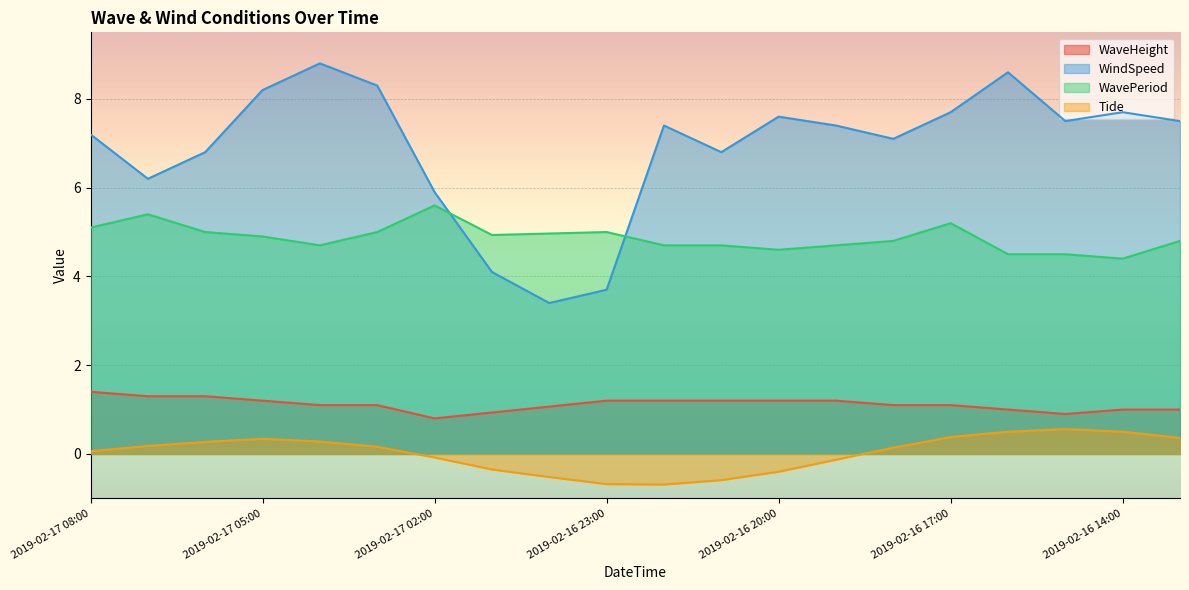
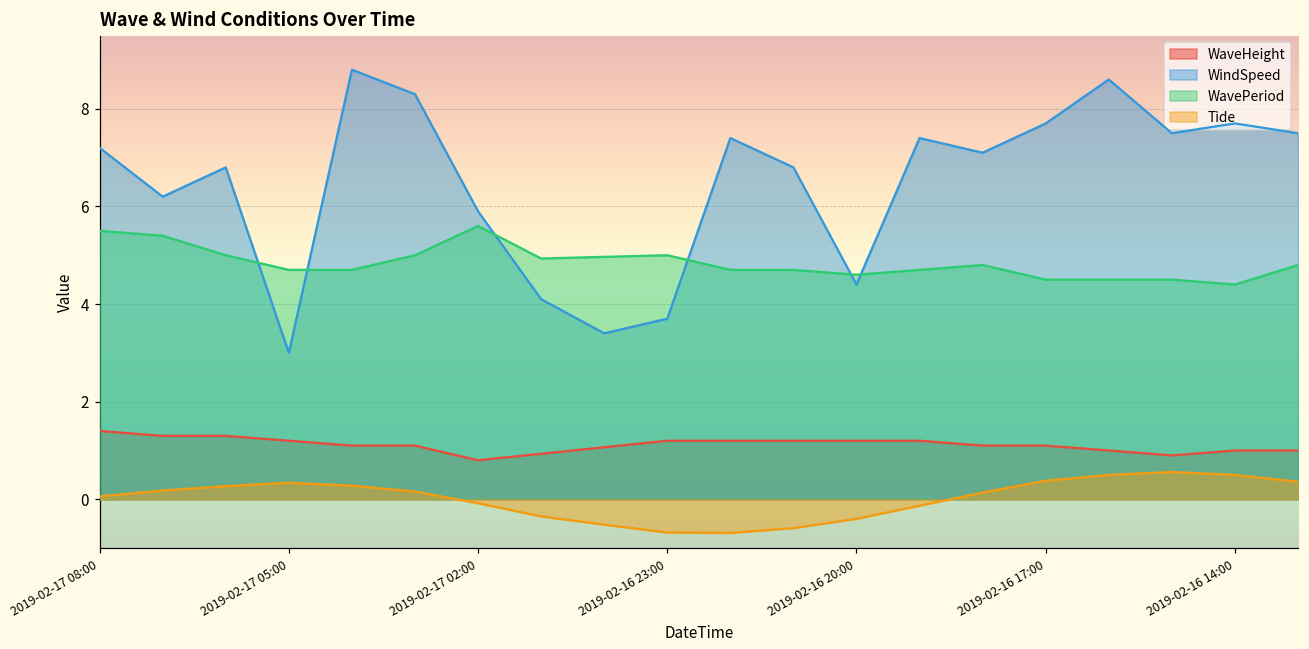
  {
    "WaveHeight": {
      "2019-02-17 08:00": 1.4,
      "2019-02-17 05:00": 1.2,
      "2019-02-17 02:00": 0.8,
      "2019-02-16 23:00": 1.2,
      "2019-02-16 20:00": 1.2,
      "2019-02-16 17:00": 1.1,
      "2019-02-16 14:00": 1.0
    },
    "WindSpeed": {
      "2019-02-17 08:00": 7.2,
-     "2019-02-17 05:00": 8.2,
+     "2019-02-17 05:00": 3.0,
      "2019-02-17 02:00": 5.9,
      "2019-02-16 23:00": 3.7,
-     "2019-02-16 20:00": 7.6,
+     "2019-02-16 20:00": 4.4,
      "2019-02-16 17:00": 7.7
    },
    "WavePeriod": {
-     "2019-02-17 08:00": 5.1,
-     "2019-02-17 05:00": 4.9,
+     "2019-02-17 08:00": 5.5,
+     "2019-02-17 05:00": 4.7,
      "2019-02-17 02:00": 5.6,
      "2019-02-16 23:00": 5.0,
      "2019-02-16 20:00": 4.6,
-     "2019-02-16 17:00": 5.2,
+     "2019-02-16 17:00": 4.5,
      "2019-02-16 14:00": 4.4
    }
  }
